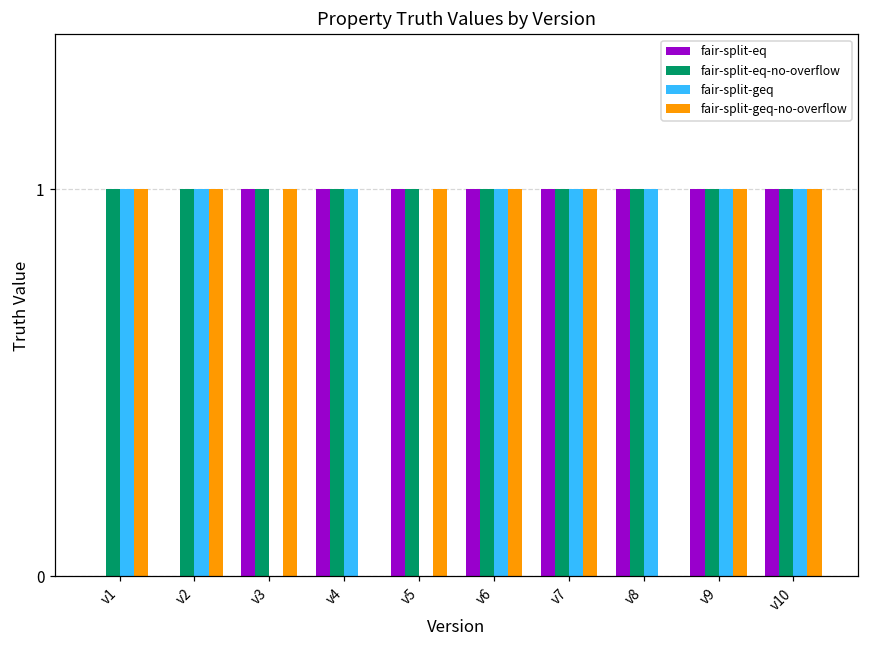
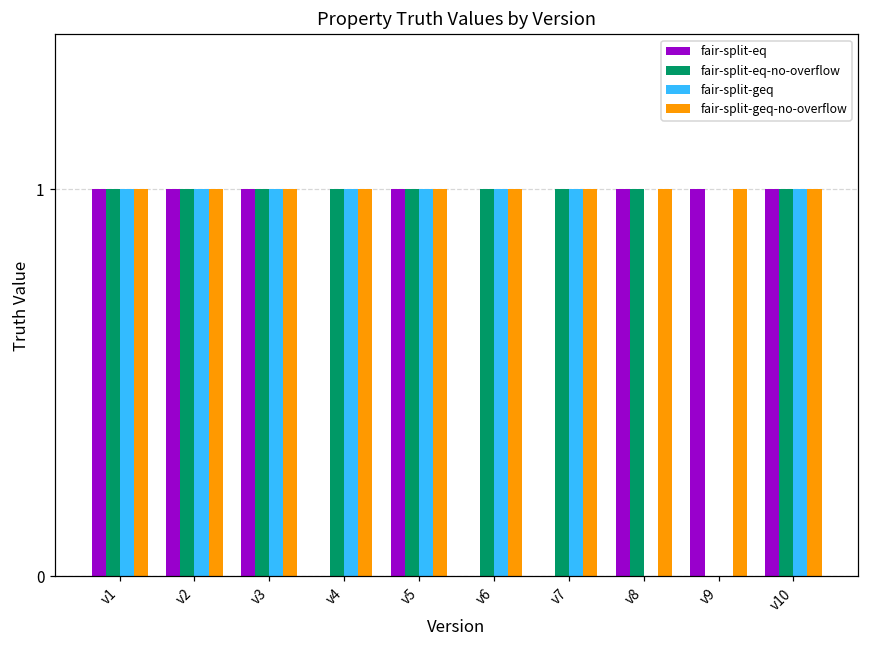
  {
    "fair-split-eq": {
-     "v1": 0,
-     "v2": 0,
+     "v1": 1,
+     "v2": 1,
      "v3": 1,
-     "v4": 1,
+     "v4": 0,
      "v5": 1,
-     "v6": 1,
-     "v7": 1,
+     "v6": 0,
+     "v7": 0,
      "v8": 1,
      "v9": 1,
      "v10": 1
    },
    "fair-split-eq-no-overflow": {
      "v1": 1,
      "v2": 1,
      "v3": 1,
      "v4": 1,
      "v5": 1,
      "v6": 1,
      "v7": 1,
      "v8": 1,
-     "v9": 1,
+     "v9": 0,
      "v10": 1
    },
    "fair-split-geq": {
      "v1": 1,
      "v2": 1,
-     "v3": 0,
+     "v3": 1,
      "v4": 1,
-     "v5": 0,
+     "v5": 1,
      "v6": 1,
      "v7": 1,
-     "v8": 1,
-     "v9": 1,
+     "v8": 0,
+     "v9": 0,
      "v10": 1
    },
    "fair-split-geq-no-overflow": {
      "v1": 1,
      "v2": 1,
      "v3": 1,
-     "v4": 0,
+     "v4": 1,
      "v5": 1,
      "v6": 1,
      "v7": 1,
-     "v8": 0,
+     "v8": 1,
      "v9": 1,
      "v10": 1
    }
  }
